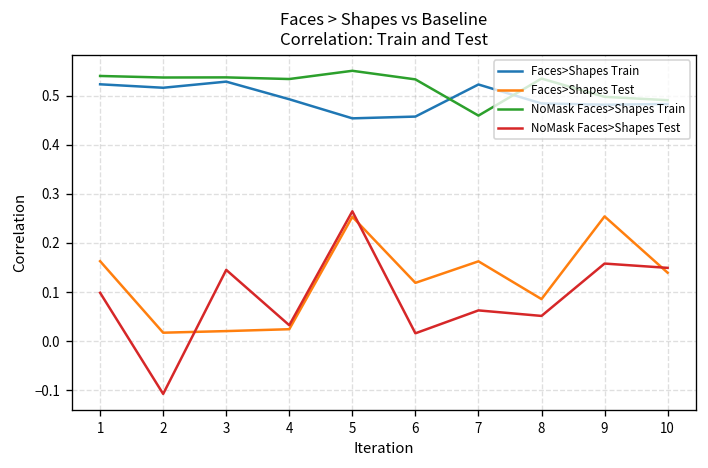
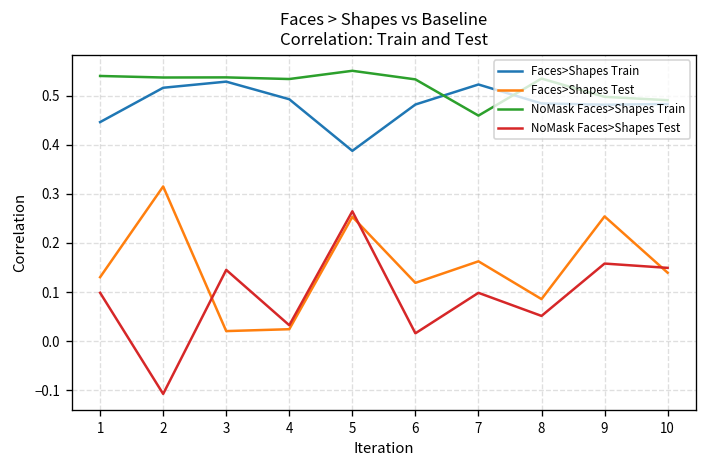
  {
    "Faces>Shapes Train": {
-     "1": 0.52,
+     "1": 0.45,
      "2": 0.52,
      "3": 0.53,
      "4": 0.49,
-     "5": 0.45,
-     "6": 0.46,
+     "5": 0.39,
+     "6": 0.48,
      "7": 0.52
    },
    "Faces>Shapes Test": {
-     "1": 0.16,
-     "2": 0.02,
+     "1": 0.13,
+     "2": 0.32,
      "3": 0.02,
      "4": 0.02,
      "5": 0.25,
      "6": 0.12,
      "7": 0.16,
      "8": 0.09,
      "9": 0.25,
      "10": 0.14
    },
    "NoMask Faces>Shapes Train": {
      "1": 0.54,
      "2": 0.54,
      "3": 0.54,
      "4": 0.53,
      "5": 0.55,
      "6": 0.53,
      "7": 0.46
    },
    "NoMask Faces>Shapes Test": {
      "1": 0.10,
      "2": -0.11,
      "3": 0.15,
      "4": 0.03,
      "5": 0.26,
      "6": 0.02,
-     "7": 0.06,
+     "7": 0.10,
      "8": 0.05,
      "9": 0.16,
      "10": 0.15
    }
  }
